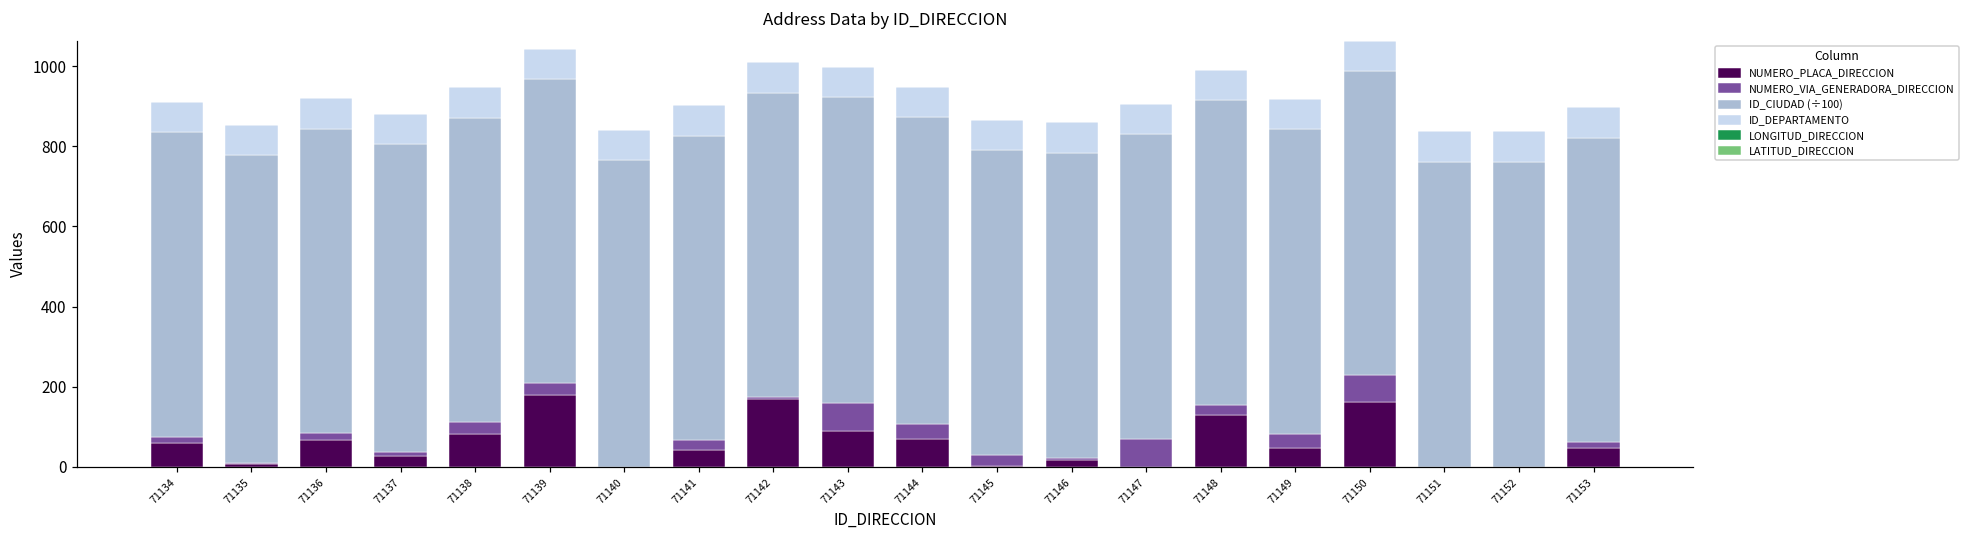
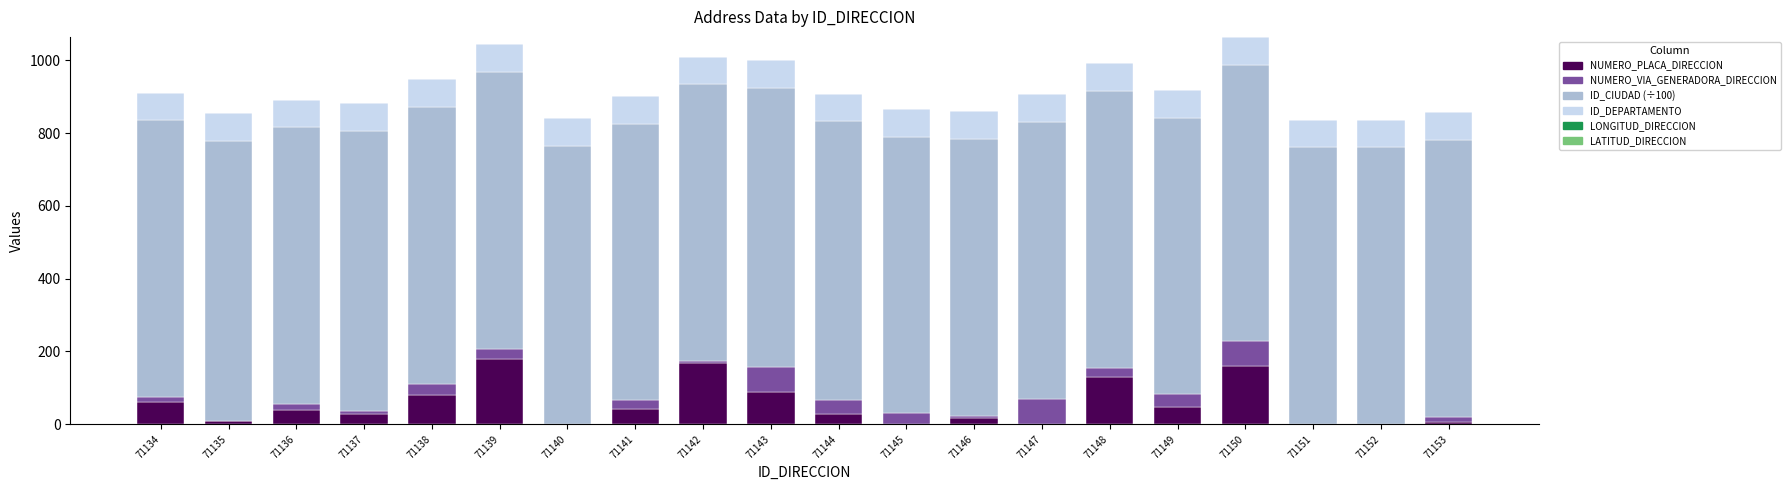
  {
    "NUMERO_PLACA_DIRECCION": {
      "71134": 60,
      "71135": 10,
-     "71136": 70,
+     "71136": 40,
      "71137": 30,
      "71138": 80,
      "71139": 180,
      "71140": 0,
      "71141": 40,
      "71142": 170,
      "71143": 90,
-     "71144": 70,
+     "71144": 30,
      "71146": 20,
      "71147": 0,
      "71148": 130,
      "71149": 50,
      "71150": 160,
      "71151": 0,
      "71152": 0,
-     "71153": 50
+     "71153": 10
    },
    "NUMERO_VIA_GENERADORA_DIRECCION": {
      "71134": 20,
      "71136": 20,
      "71137": 10,
      "71138": 30,
      "71139": 30,
      "71140": 0,
      "71141": 20,
      "71143": 70,
      "71144": 40,
      "71145": 30,
      "71147": 70,
      "71148": 30,
      "71149": 40,
      "71150": 70,
      "71151": 0,
      "71152": 0,
      "71153": 20
    }
  }
